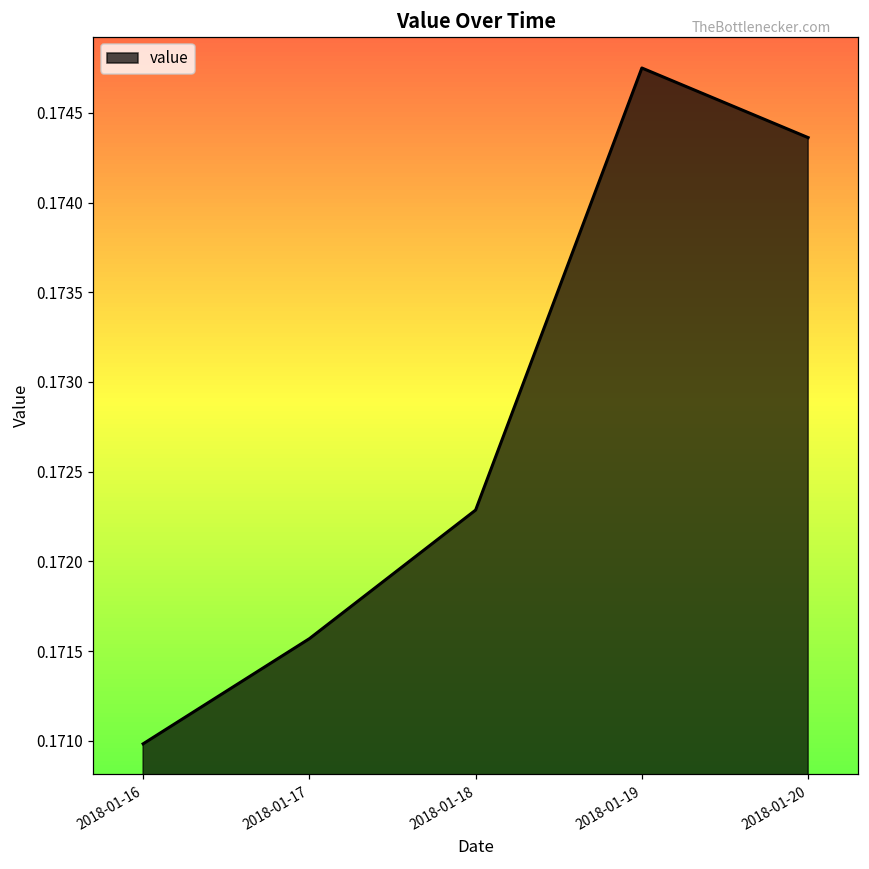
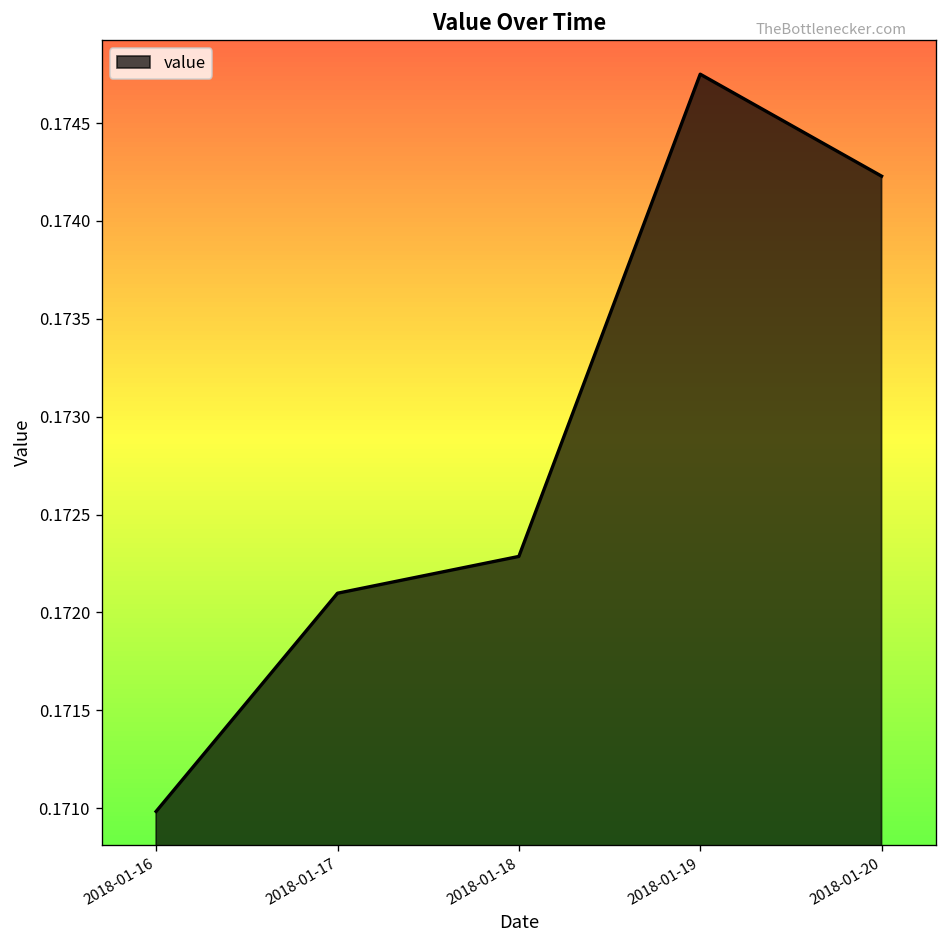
  {
    "2018-01-16": 0.17098,
-   "2018-01-17": 0.17157,
+   "2018-01-17": 0.17210,
    "2018-01-18": 0.17229,
    "2018-01-19": 0.17475,
-   "2018-01-20": 0.17436
+   "2018-01-20": 0.17423
  }
